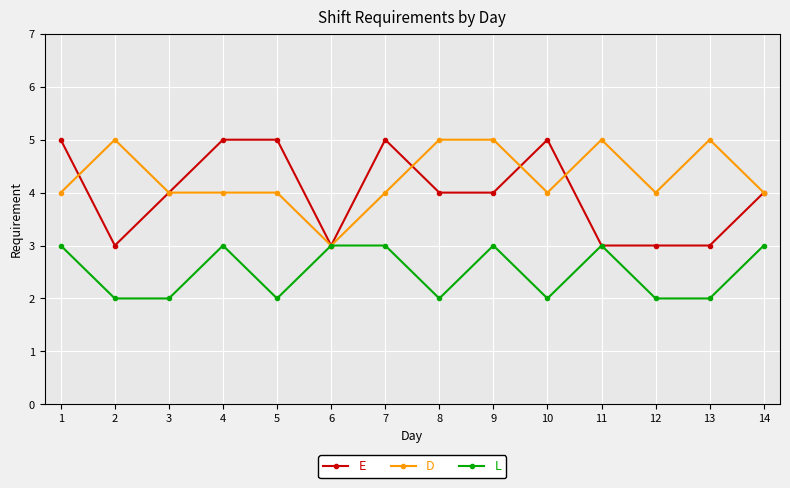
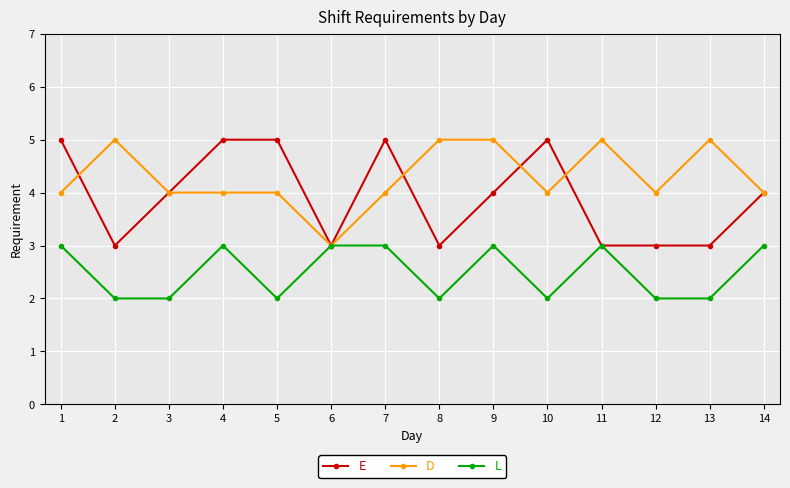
  {
    "E": {
      "1": 5,
      "2": 3,
      "4": 5,
      "5": 5,
      "7": 5,
-     "8": 4,
+     "8": 3,
      "9": 4,
      "10": 5,
      "12": 3,
      "13": 3
    },
    "D": {
      "1": 4,
      "2": 5,
      "4": 4,
      "5": 4,
      "7": 4,
      "8": 5,
      "9": 5,
      "10": 4,
      "11": 5,
      "12": 4,
      "13": 5
    },
    "L": {
      "1": 3,
      "2": 2,
      "3": 2,
      "4": 3,
      "5": 2,
      "7": 3,
      "8": 2,
      "9": 3,
      "10": 2,
      "12": 2,
      "13": 2,
      "14": 3
    }
  }
